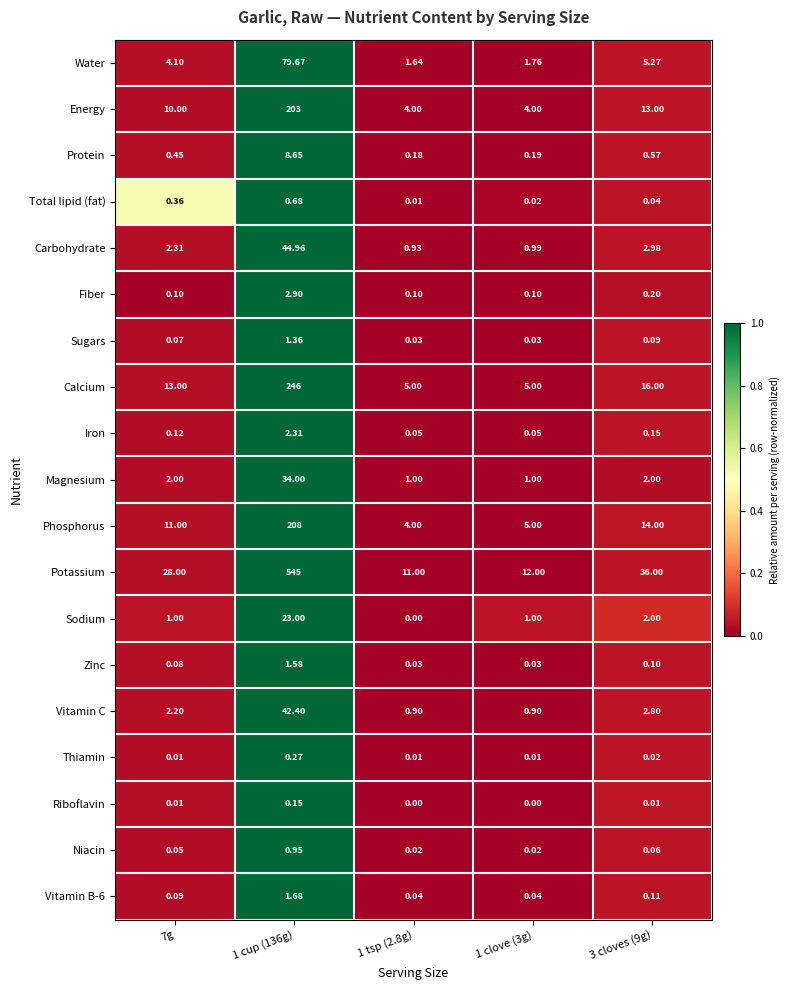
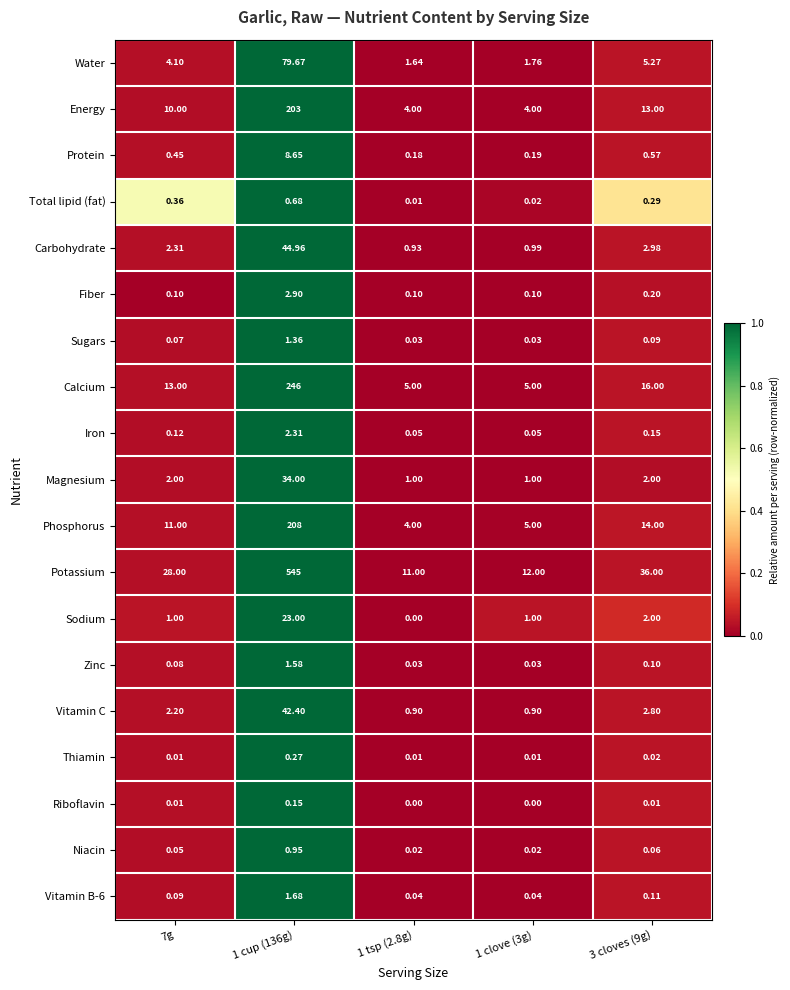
  {
    "Water": {
      "7g": 4.10,
      "1 cup (136g)": 79.67,
      "1 tsp (2.8g)": 1.64,
      "1 clove (3g)": 1.76,
      "3 cloves (9g)": 5.27
    },
    "Energy": {
      "7g": 10.00,
      "1 cup (136g)": 203,
      "1 tsp (2.8g)": 4.00,
      "1 clove (3g)": 4.00,
      "3 cloves (9g)": 13.00
    },
    "Protein": {
      "7g": 0.45,
      "1 cup (136g)": 8.65,
      "1 tsp (2.8g)": 0.18,
      "1 clove (3g)": 0.19,
      "3 cloves (9g)": 0.57
    },
    "Total lipid (fat)": {
      "7g": 0.36,
      "1 cup (136g)": 0.68,
      "1 tsp (2.8g)": 0.01,
      "1 clove (3g)": 0.02,
-     "3 cloves (9g)": 0.04
+     "3 cloves (9g)": 0.29
    },
    "Carbohydrate": {
      "7g": 2.31,
      "1 cup (136g)": 44.96,
      "1 tsp (2.8g)": 0.93,
      "1 clove (3g)": 0.99,
      "3 cloves (9g)": 2.98
    },
    "Fiber": {
      "7g": 0.10,
      "1 cup (136g)": 2.90,
      "1 tsp (2.8g)": 0.10,
      "1 clove (3g)": 0.10,
      "3 cloves (9g)": 0.20
    },
    "Sugars": {
      "7g": 0.07,
      "1 cup (136g)": 1.36,
      "1 tsp (2.8g)": 0.03,
      "1 clove (3g)": 0.03,
      "3 cloves (9g)": 0.09
    },
    "Calcium": {
      "7g": 13.00,
      "1 cup (136g)": 246,
      "1 tsp (2.8g)": 5.00,
      "1 clove (3g)": 5.00,
      "3 cloves (9g)": 16.00
    },
    "Iron": {
      "7g": 0.12,
      "1 cup (136g)": 2.31,
      "1 tsp (2.8g)": 0.05,
      "1 clove (3g)": 0.05,
      "3 cloves (9g)": 0.15
    },
    "Magnesium": {
      "7g": 2.00,
      "1 cup (136g)": 34.00,
      "1 tsp (2.8g)": 1.00,
      "1 clove (3g)": 1.00,
      "3 cloves (9g)": 2.00
    },
    "Phosphorus": {
      "7g": 11.00,
      "1 cup (136g)": 208,
      "1 tsp (2.8g)": 4.00,
      "1 clove (3g)": 5.00,
      "3 cloves (9g)": 14.00
    },
    "Potassium": {
      "7g": 28.00,
      "1 cup (136g)": 545,
      "1 tsp (2.8g)": 11.00,
      "1 clove (3g)": 12.00,
      "3 cloves (9g)": 36.00
    },
    "Sodium": {
      "7g": 1.00,
      "1 cup (136g)": 23.00,
      "1 tsp (2.8g)": 0.00,
      "1 clove (3g)": 1.00,
      "3 cloves (9g)": 2.00
    },
    "Zinc": {
      "7g": 0.08,
      "1 cup (136g)": 1.58,
      "1 tsp (2.8g)": 0.03,
      "1 clove (3g)": 0.03,
      "3 cloves (9g)": 0.10
    },
    "Vitamin C": {
      "7g": 2.20,
      "1 cup (136g)": 42.40,
      "1 tsp (2.8g)": 0.90,
      "1 clove (3g)": 0.90,
      "3 cloves (9g)": 2.80
    },
    "Thiamin": {
      "7g": 0.01,
      "1 cup (136g)": 0.27,
      "1 tsp (2.8g)": 0.01,
      "1 clove (3g)": 0.01,
      "3 cloves (9g)": 0.02
    },
    "Riboflavin": {
      "7g": 0.01,
      "1 cup (136g)": 0.15,
      "1 tsp (2.8g)": 0.00,
      "1 clove (3g)": 0.00,
      "3 cloves (9g)": 0.01
    },
    "Niacin": {
      "7g": 0.05,
      "1 cup (136g)": 0.95,
      "1 tsp (2.8g)": 0.02,
      "1 clove (3g)": 0.02,
      "3 cloves (9g)": 0.06
    },
    "Vitamin B-6": {
      "7g": 0.09,
      "1 cup (136g)": 1.68,
      "1 tsp (2.8g)": 0.04,
      "1 clove (3g)": 0.04,
      "3 cloves (9g)": 0.11
    }
  }
